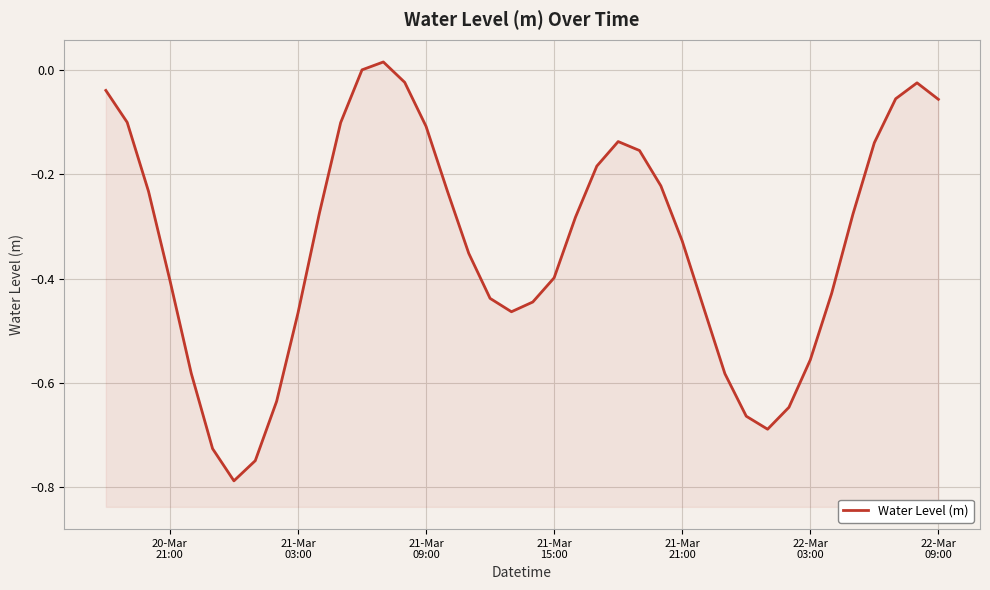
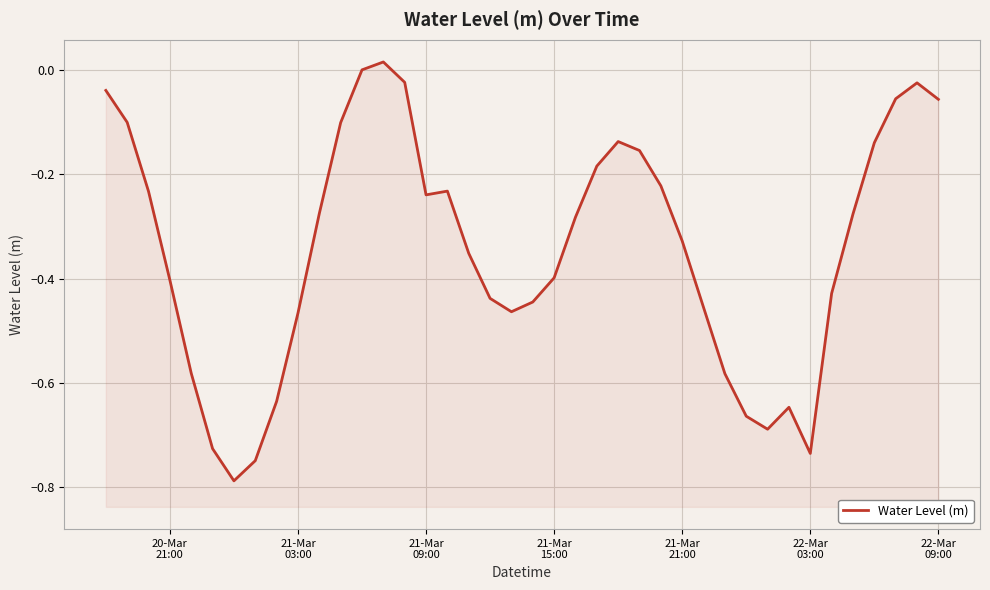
  {
    "20-Mar 21:00": -0.40,
    "21-Mar 03:00": -0.47,
-   "21-Mar 09:00": -0.11,
+   "21-Mar 09:00": -0.24,
    "21-Mar 15:00": -0.40,
    "21-Mar 21:00": -0.33,
-   "22-Mar 03:00": -0.56,
+   "22-Mar 03:00": -0.74,
    "22-Mar 09:00": -0.06
  }
